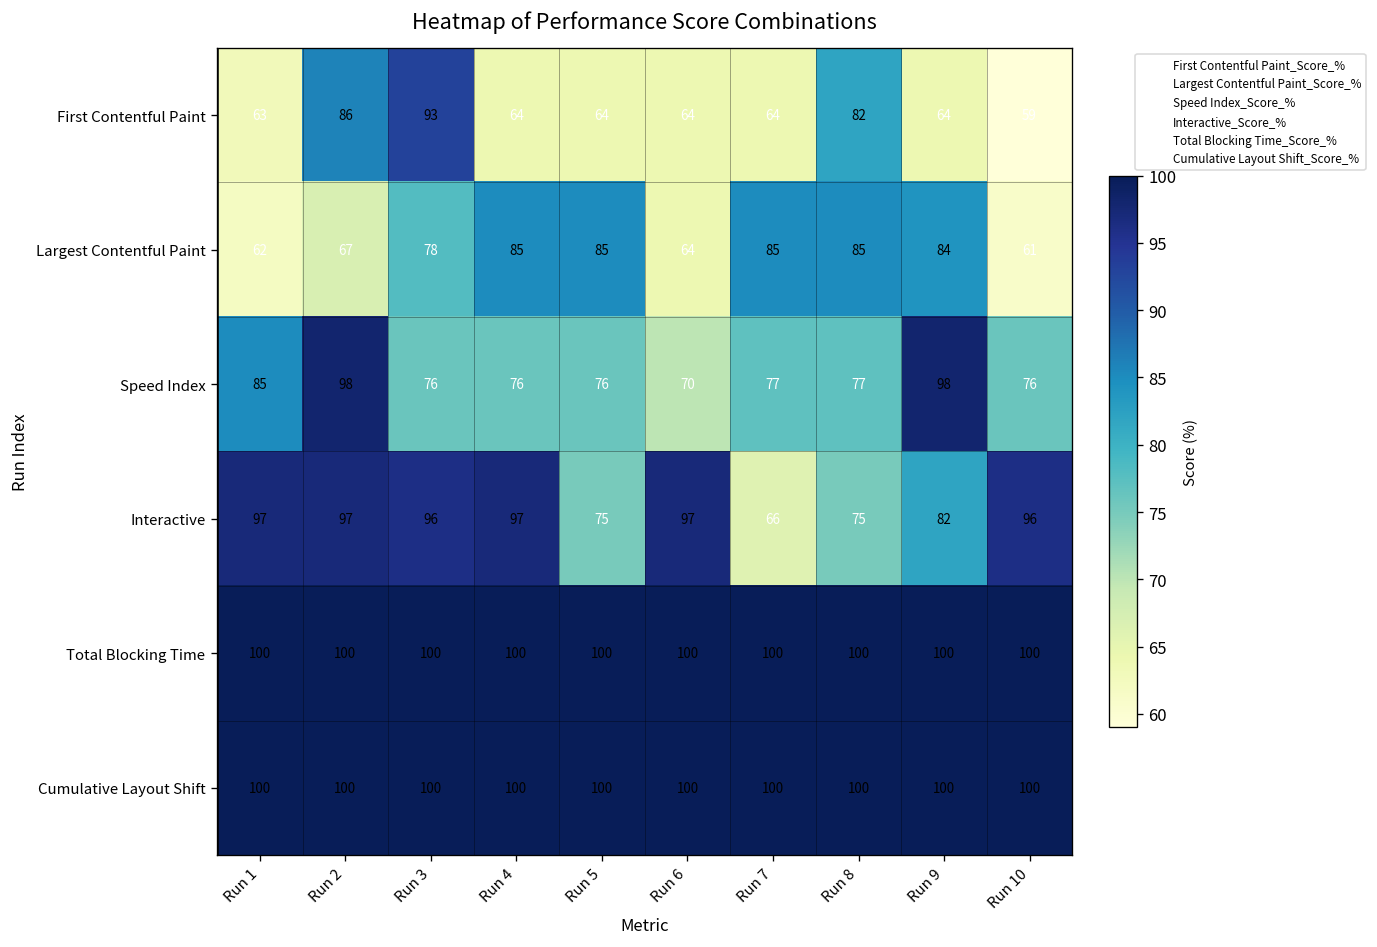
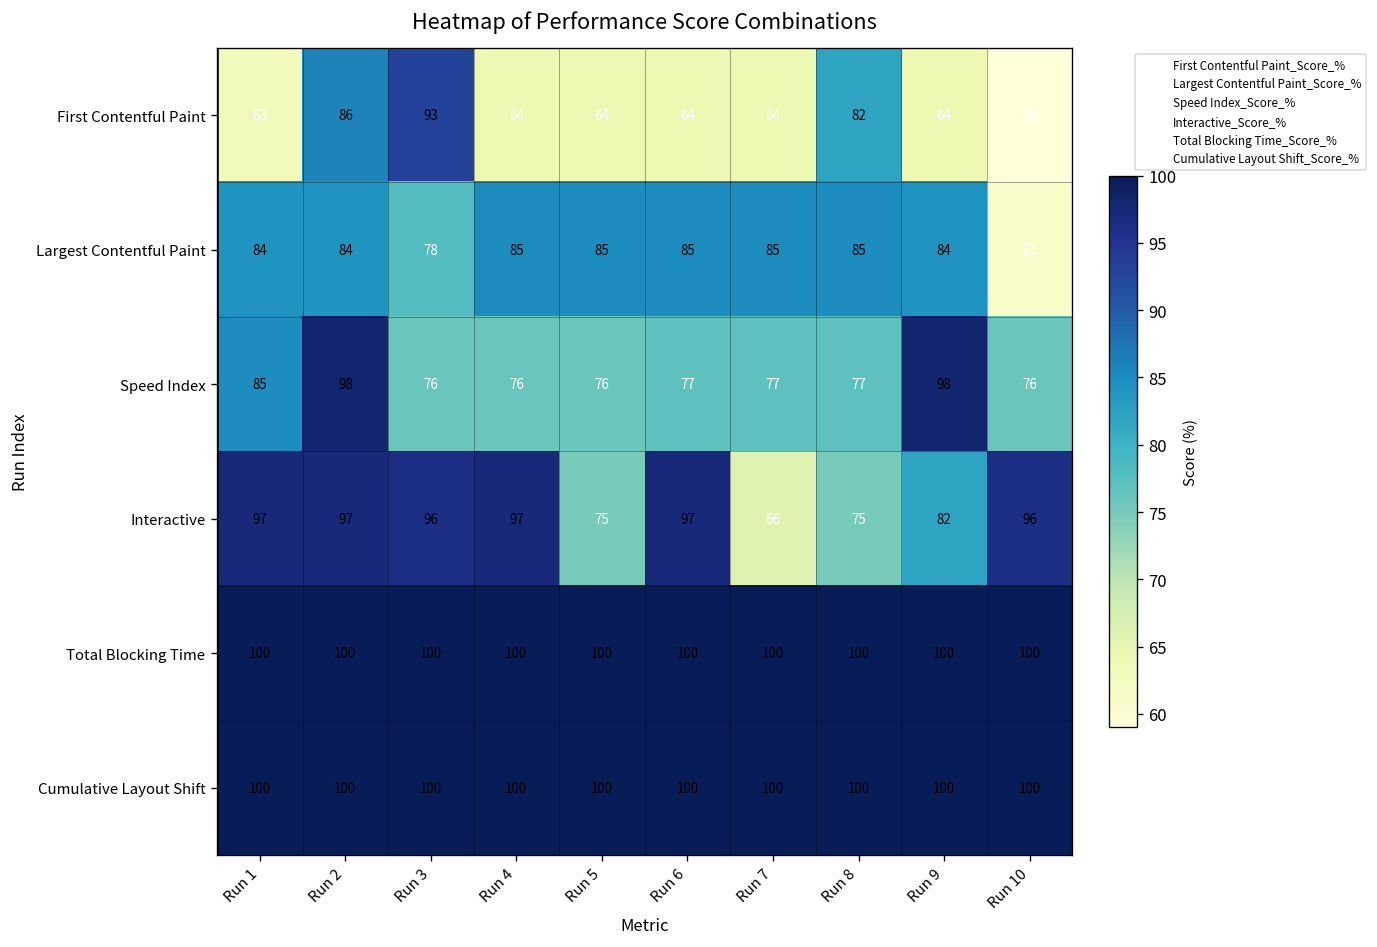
  {
    "Largest Contentful Paint": {
-     "Run 1": 62,
-     "Run 2": 67,
-     "Run 6": 64
+     "Run 1": 84,
+     "Run 2": 84,
+     "Run 6": 85
    },
    "Speed Index": {
-     "Run 6": 70
+     "Run 6": 77
    }
  }
